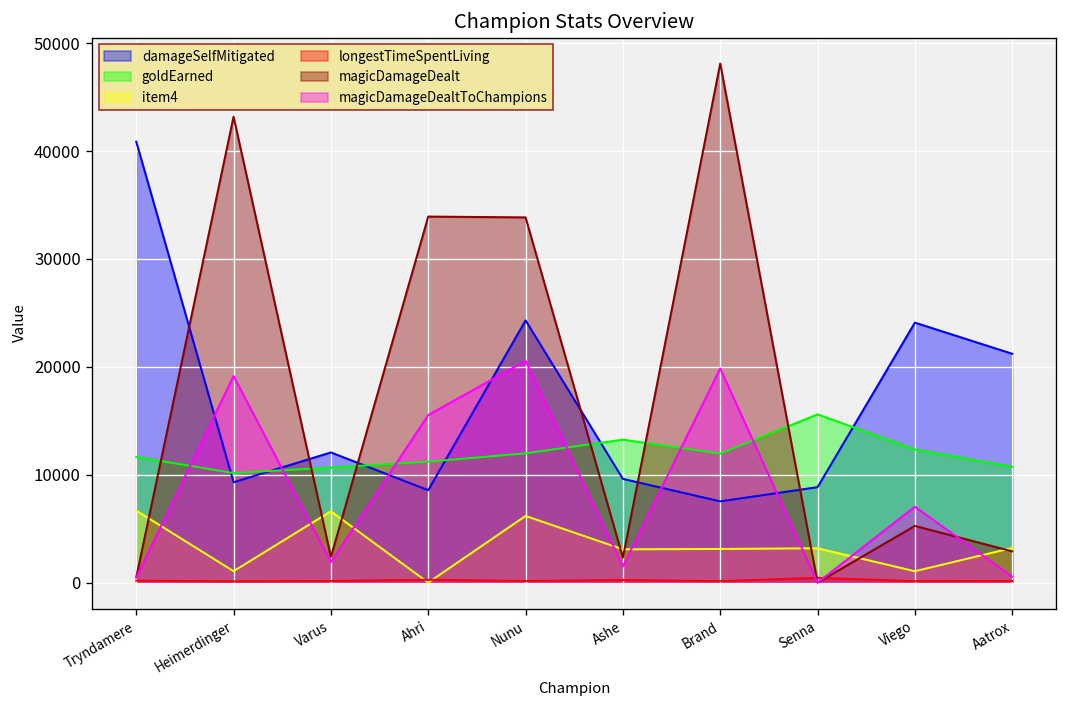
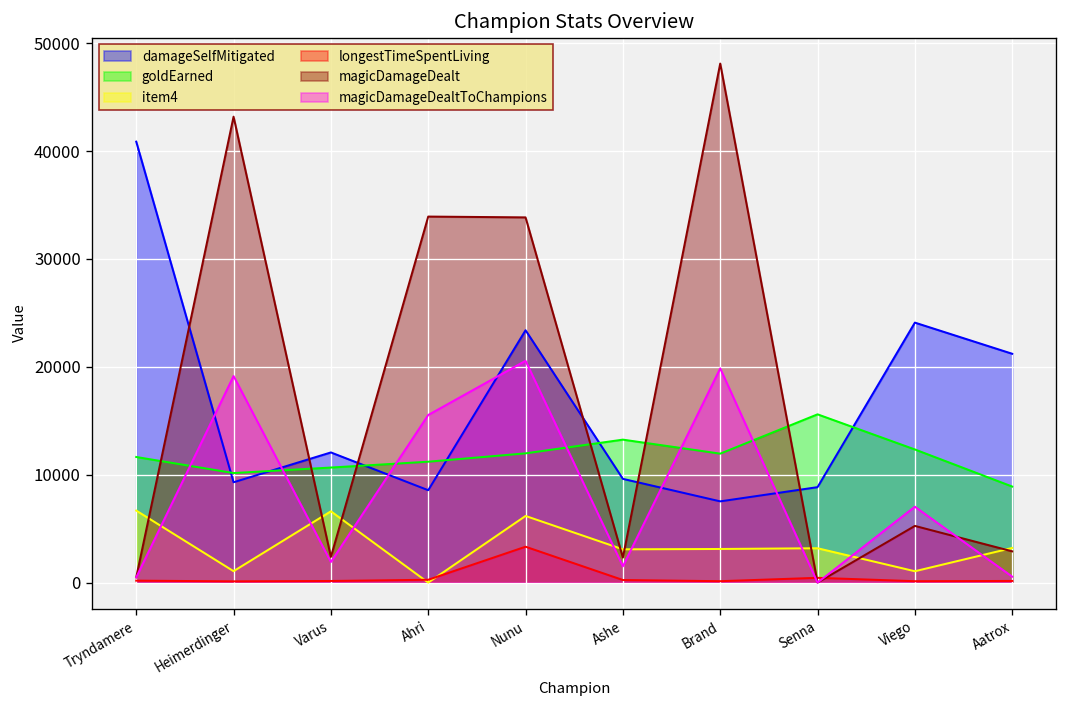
  {
    "damageSelfMitigated": {
      "Tryndamere": 41000,
      "Heimerdinger": 9000,
      "Varus": 12000,
      "Ahri": 9000,
-     "Nunu": 24000,
+     "Nunu": 23000,
      "Ashe": 10000,
      "Brand": 8000,
      "Senna": 9000,
      "Viego": 24000,
      "Aatrox": 21000
    },
    "goldEarned": {
      "Tryndamere": 12000,
      "Heimerdinger": 10000,
      "Varus": 11000,
      "Ahri": 11000,
      "Nunu": 12000,
      "Ashe": 13000,
      "Brand": 12000,
      "Senna": 16000,
      "Viego": 12000,
-     "Aatrox": 11000
+     "Aatrox": 9000
    },
    "item4": {
      "Tryndamere": 7000,
      "Heimerdinger": 1000,
      "Varus": 7000,
      "Nunu": 6000,
      "Ashe": 3000,
      "Brand": 3000,
      "Senna": 3000,
      "Viego": 1000,
      "Aatrox": 3000
    },
    "longestTimeSpentLiving": {
      "Tryndamere": 0,
      "Heimerdinger": 0,
      "Varus": 0,
-     "Nunu": 0,
+     "Nunu": 3000,
      "Ashe": 0,
      "Brand": 0,
      "Senna": 0,
      "Viego": 0,
      "Aatrox": 0
    },
    "magicDamageDealt": {
      "Heimerdinger": 43000,
      "Varus": 2000,
      "Ahri": 34000,
      "Nunu": 34000,
      "Ashe": 2000,
      "Brand": 48000,
      "Viego": 5000,
      "Aatrox": 3000
    },
    "magicDamageDealtToChampions": {
      "Heimerdinger": 19000,
      "Varus": 2000,
      "Ahri": 16000,
      "Nunu": 21000,
      "Ashe": 2000,
      "Brand": 20000,
      "Viego": 7000,
      "Aatrox": 1000
    }
  }
